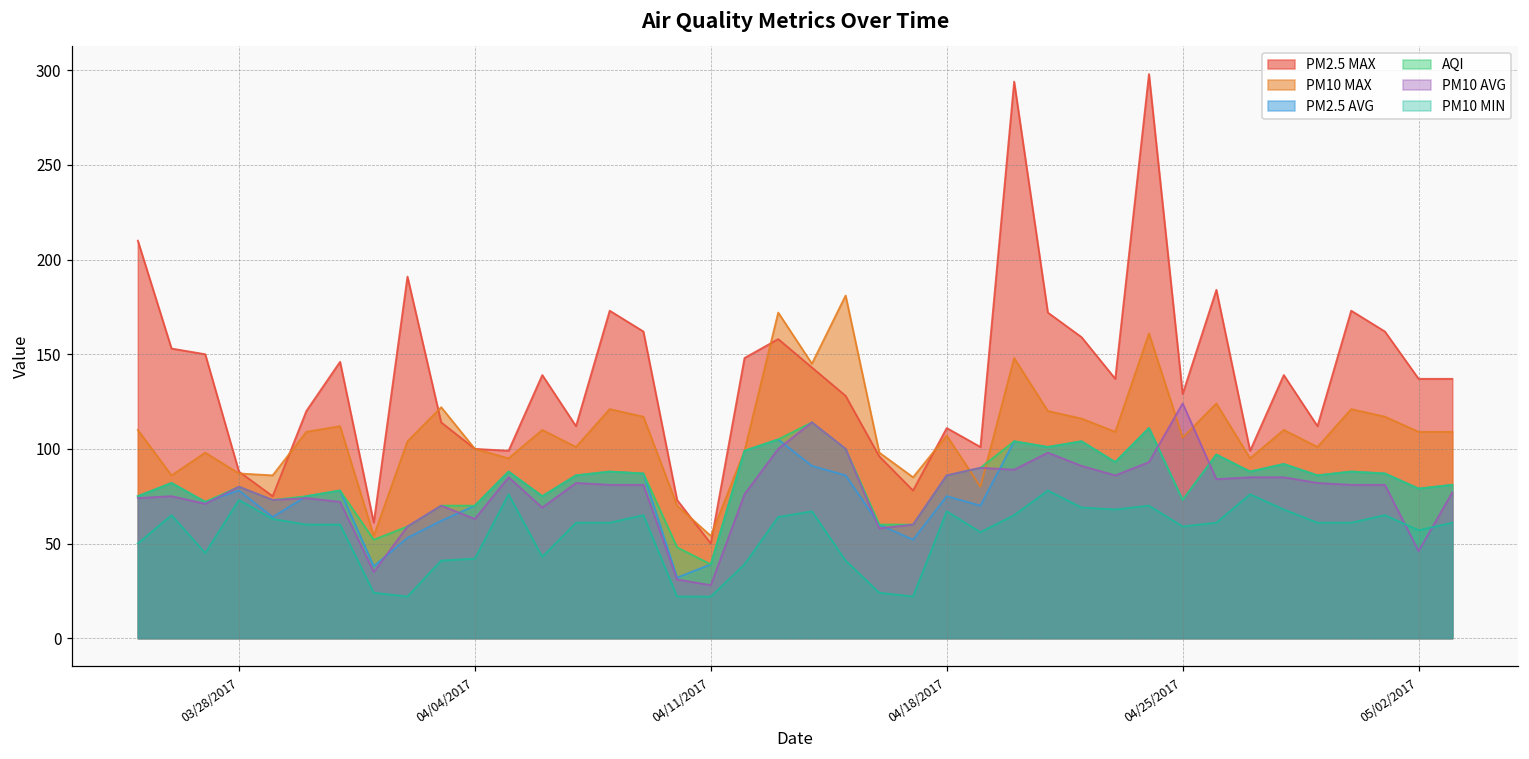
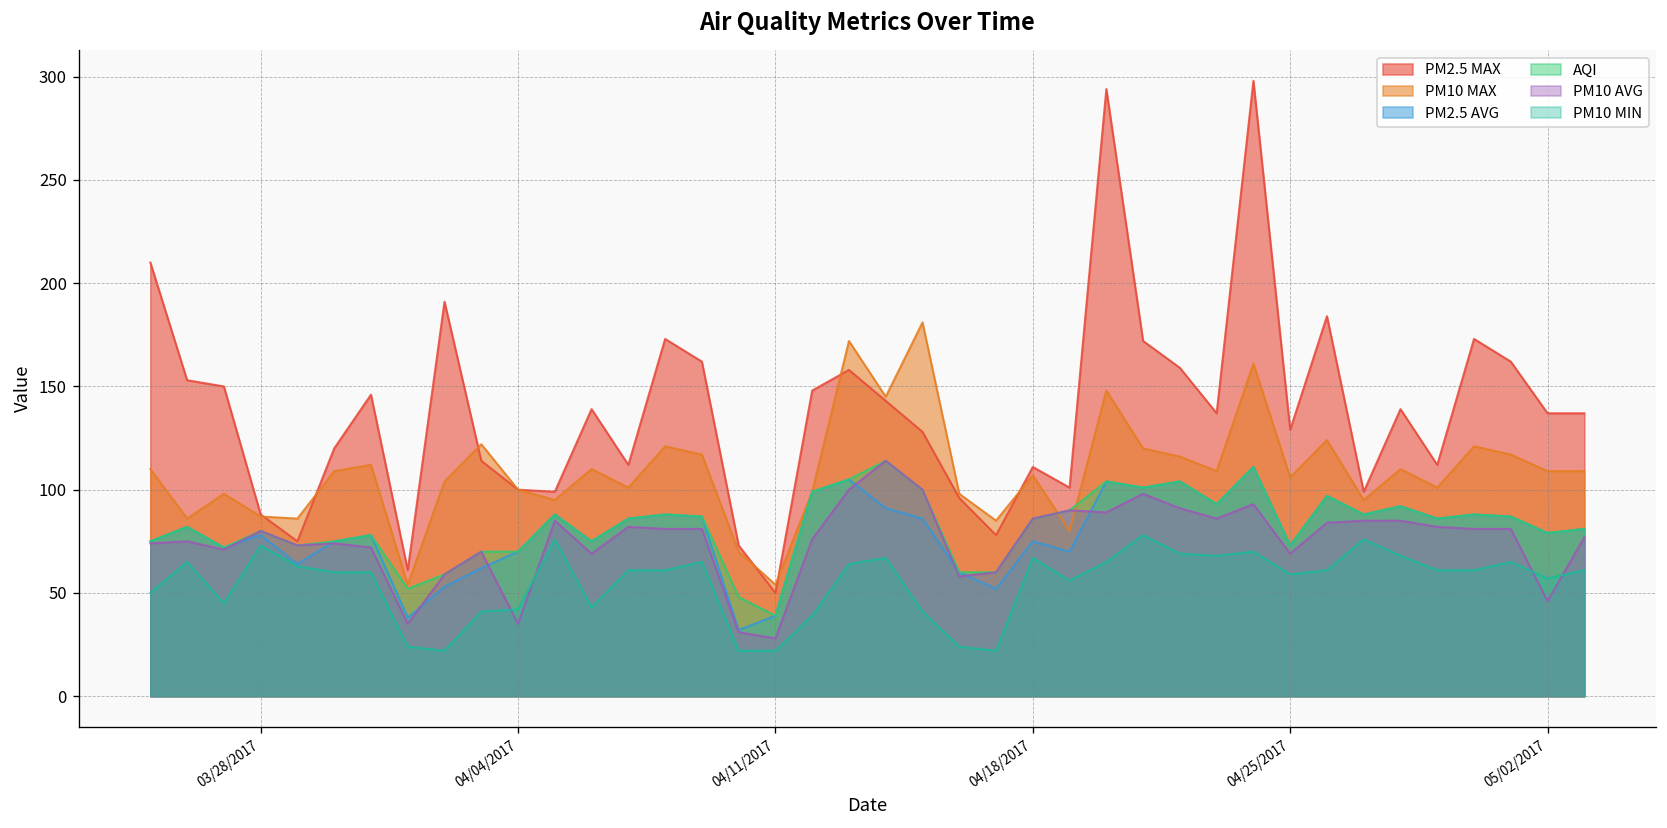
  {
    "PM10 AVG": {
-     "04/04/2017": 63,
+     "04/04/2017": 35,
      "04/11/2017": 28,
-     "04/25/2017": 124,
+     "04/25/2017": 69,
      "05/02/2017": 46
    }
  }
